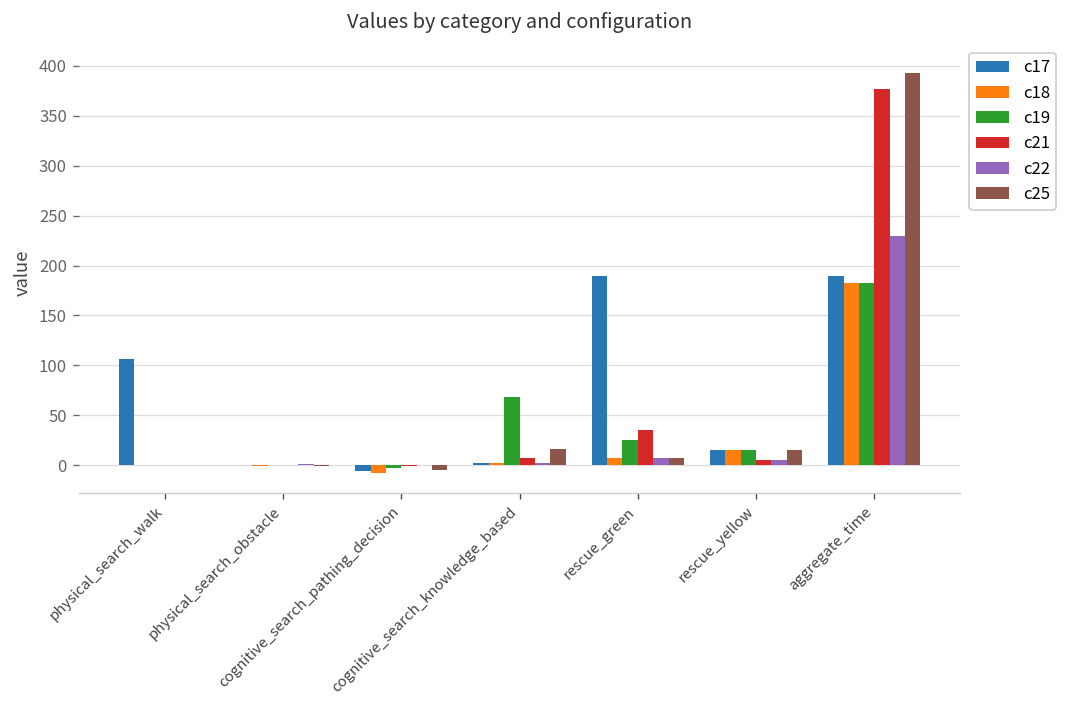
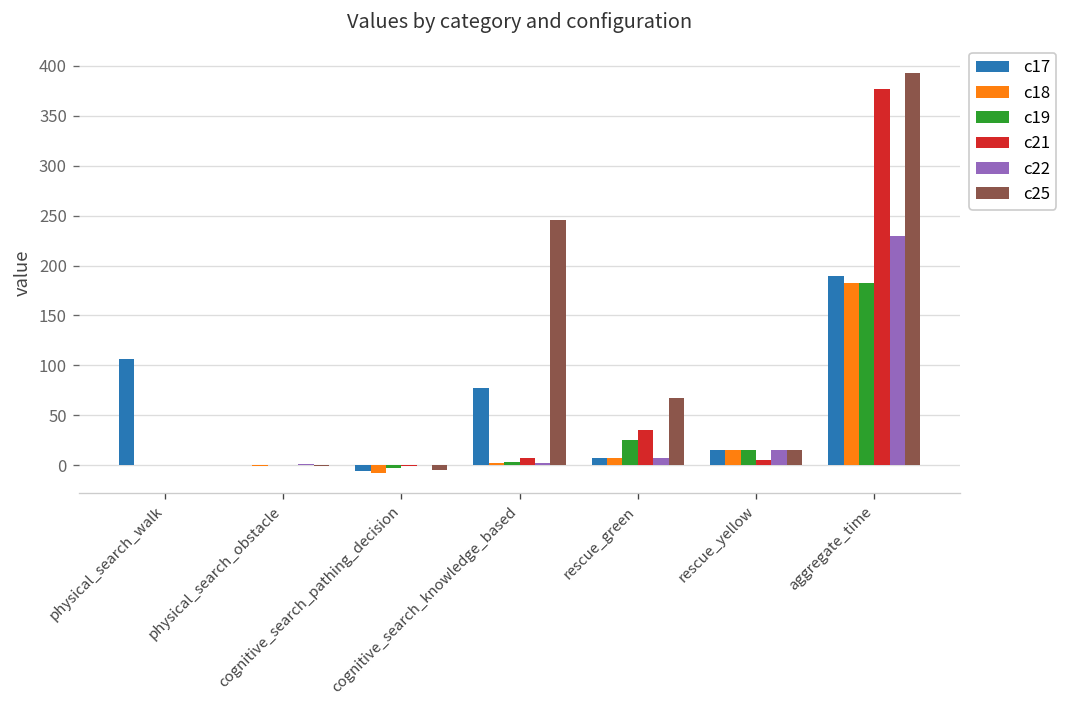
  {
    "c17": {
      "physical_search_walk": 110,
      "cognitive_search_pathing_decision": -10,
-     "cognitive_search_knowledge_based": 0,
-     "rescue_green": 190,
+     "cognitive_search_knowledge_based": 80,
+     "rescue_green": 10,
      "rescue_yellow": 20,
      "aggregate_time": 190
    },
    "c18": {
      "cognitive_search_pathing_decision": -10,
      "rescue_green": 10,
      "rescue_yellow": 20,
      "aggregate_time": 180
    },
    "c19": {
-     "cognitive_search_knowledge_based": 70,
+     "cognitive_search_knowledge_based": 0,
      "rescue_green": 30,
      "rescue_yellow": 20,
      "aggregate_time": 180
    },
    "c21": {
      "cognitive_search_knowledge_based": 10,
      "rescue_green": 40,
      "rescue_yellow": 10,
      "aggregate_time": 380
    },
    "c22": {
      "rescue_green": 10,
-     "rescue_yellow": 10,
+     "rescue_yellow": 20,
      "aggregate_time": 230
    },
    "c25": {
      "cognitive_search_pathing_decision": 0,
-     "cognitive_search_knowledge_based": 20,
-     "rescue_green": 10,
+     "cognitive_search_knowledge_based": 250,
+     "rescue_green": 70,
      "rescue_yellow": 20,
      "aggregate_time": 390
    }
  }
